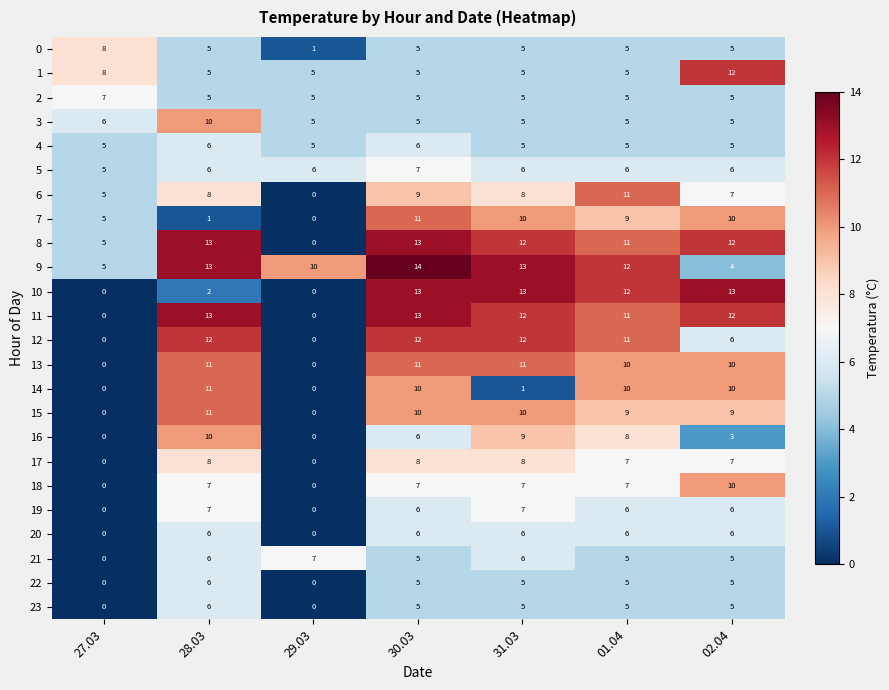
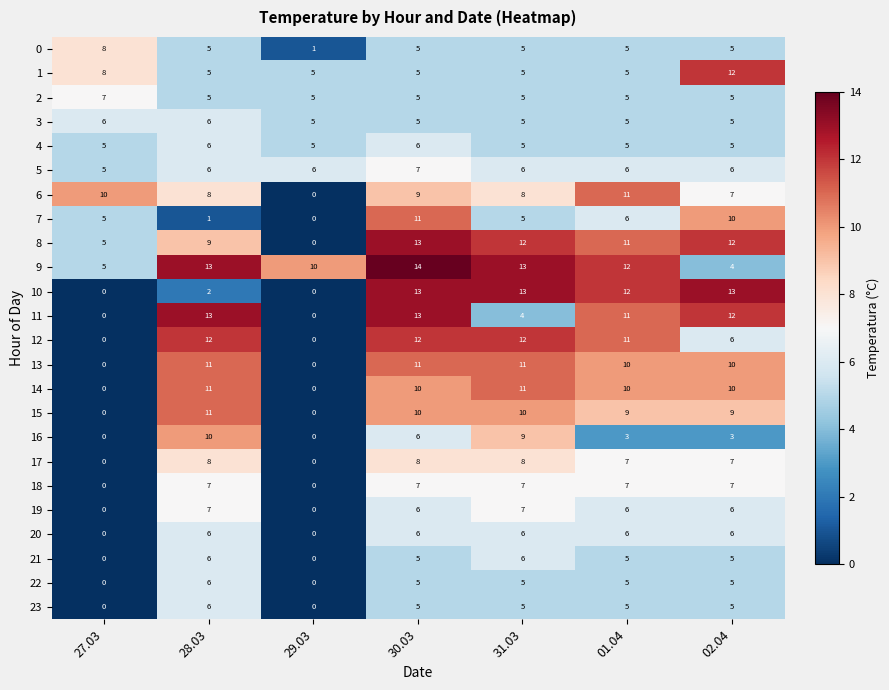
  {
    "0": {
      "27.03": 8,
      "28.03": 5,
      "29.03": 1,
      "30.03": 5,
      "31.03": 5,
      "01.04": 5,
      "02.04": 5
    },
    "1": {
      "27.03": 8,
      "28.03": 5,
      "29.03": 5,
      "30.03": 5,
      "31.03": 5,
      "01.04": 5,
      "02.04": 12
    },
    "2": {
      "27.03": 7,
      "28.03": 5,
      "29.03": 5,
      "30.03": 5,
      "31.03": 5,
      "01.04": 5,
      "02.04": 5
    },
    "3": {
      "27.03": 6,
-     "28.03": 10,
+     "28.03": 6,
      "29.03": 5,
      "30.03": 5,
      "31.03": 5,
      "01.04": 5,
      "02.04": 5
    },
    "4": {
      "27.03": 5,
      "28.03": 6,
      "29.03": 5,
      "30.03": 6,
      "31.03": 5,
      "01.04": 5,
      "02.04": 5
    },
    "5": {
      "27.03": 5,
      "28.03": 6,
      "29.03": 6,
      "30.03": 7,
      "31.03": 6,
      "01.04": 6,
      "02.04": 6
    },
    "6": {
-     "27.03": 5,
+     "27.03": 10,
      "28.03": 8,
      "29.03": 0,
      "30.03": 9,
      "31.03": 8,
      "01.04": 11,
      "02.04": 7
    },
    "7": {
      "27.03": 5,
      "28.03": 1,
      "29.03": 0,
      "30.03": 11,
-     "31.03": 10,
-     "01.04": 9,
+     "31.03": 5,
+     "01.04": 6,
      "02.04": 10
    },
    "8": {
      "27.03": 5,
-     "28.03": 13,
+     "28.03": 9,
      "29.03": 0,
      "30.03": 13,
      "31.03": 12,
      "01.04": 11,
      "02.04": 12
    },
    "9": {
      "27.03": 5,
      "28.03": 13,
      "29.03": 10,
      "30.03": 14,
      "31.03": 13,
      "01.04": 12,
      "02.04": 4
    },
    "10": {
      "27.03": 0,
      "28.03": 2,
      "29.03": 0,
      "30.03": 13,
      "31.03": 13,
      "01.04": 12,
      "02.04": 13
    },
    "11": {
      "27.03": 0,
      "28.03": 13,
      "29.03": 0,
      "30.03": 13,
-     "31.03": 12,
+     "31.03": 4,
      "01.04": 11,
      "02.04": 12
    },
    "12": {
      "27.03": 0,
      "28.03": 12,
      "29.03": 0,
      "30.03": 12,
      "31.03": 12,
      "01.04": 11,
      "02.04": 6
    },
    "13": {
      "27.03": 0,
      "28.03": 11,
      "29.03": 0,
      "30.03": 11,
      "31.03": 11,
      "01.04": 10,
      "02.04": 10
    },
    "14": {
      "27.03": 0,
      "28.03": 11,
      "29.03": 0,
      "30.03": 10,
-     "31.03": 1,
+     "31.03": 11,
      "01.04": 10,
      "02.04": 10
    },
    "15": {
      "27.03": 0,
      "28.03": 11,
      "29.03": 0,
      "30.03": 10,
      "31.03": 10,
      "01.04": 9,
      "02.04": 9
    },
    "16": {
      "27.03": 0,
      "28.03": 10,
      "29.03": 0,
      "30.03": 6,
      "31.03": 9,
-     "01.04": 8,
+     "01.04": 3,
      "02.04": 3
    },
    "17": {
      "27.03": 0,
      "28.03": 8,
      "29.03": 0,
      "30.03": 8,
      "31.03": 8,
      "01.04": 7,
      "02.04": 7
    },
    "18": {
      "27.03": 0,
      "28.03": 7,
      "29.03": 0,
      "30.03": 7,
      "31.03": 7,
      "01.04": 7,
-     "02.04": 10
+     "02.04": 7
    },
    "19": {
      "27.03": 0,
      "28.03": 7,
      "29.03": 0,
      "30.03": 6,
      "31.03": 7,
      "01.04": 6,
      "02.04": 6
    },
    "20": {
      "27.03": 0,
      "28.03": 6,
      "29.03": 0,
      "30.03": 6,
      "31.03": 6,
      "01.04": 6,
      "02.04": 6
    },
    "21": {
      "27.03": 0,
      "28.03": 6,
-     "29.03": 7,
+     "29.03": 0,
      "30.03": 5,
      "31.03": 6,
      "01.04": 5,
      "02.04": 5
    },
    "22": {
      "27.03": 0,
      "28.03": 6,
      "29.03": 0,
      "30.03": 5,
      "31.03": 5,
      "01.04": 5,
      "02.04": 5
    },
    "23": {
      "27.03": 0,
      "28.03": 6,
      "29.03": 0,
      "30.03": 5,
      "31.03": 5,
      "01.04": 5,
      "02.04": 5
    }
  }
